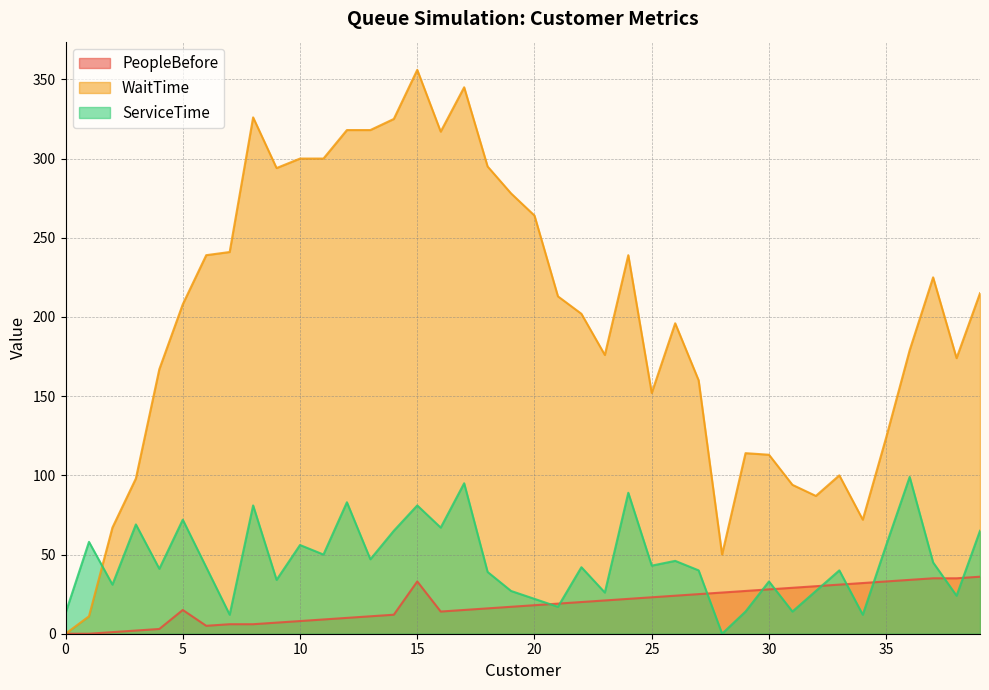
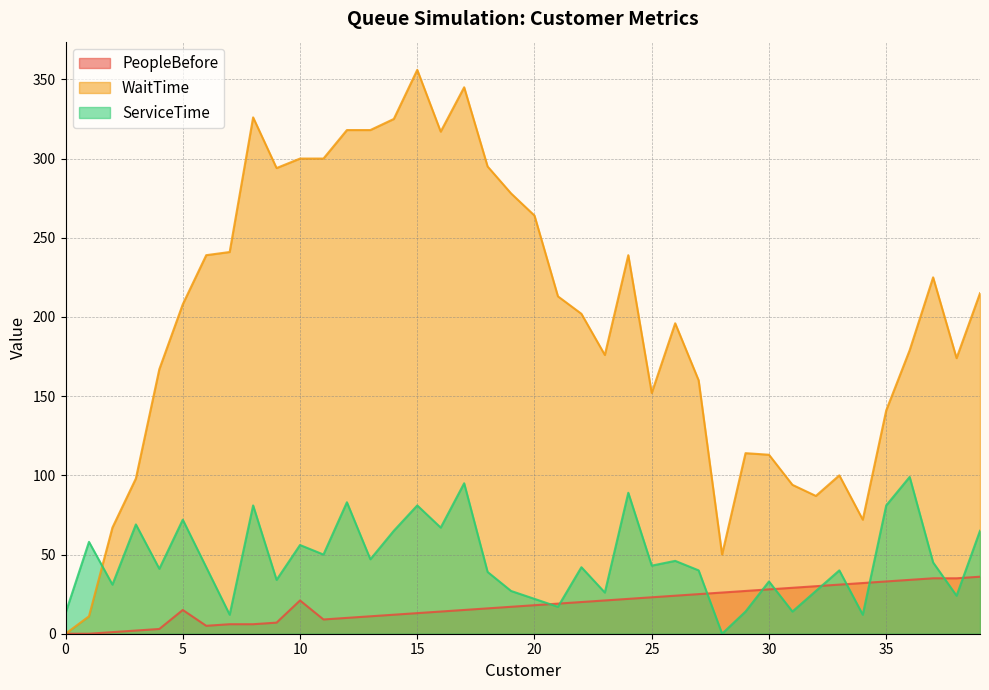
  {
    "PeopleBefore": {
      "5": 15,
-     "10": 8,
-     "15": 33,
+     "10": 21,
+     "15": 13,
      "20": 18,
      "25": 23,
      "30": 28,
      "35": 33
    },
    "WaitTime": {
      "5": 208,
      "10": 300,
      "15": 356,
      "20": 264,
      "25": 152,
      "30": 113,
-     "35": 124
+     "35": 141
    },
    "ServiceTime": {
      "0": 13,
      "5": 72,
      "10": 56,
      "15": 81,
      "20": 22,
      "25": 43,
      "30": 33,
-     "35": 56
+     "35": 81
    }
  }
